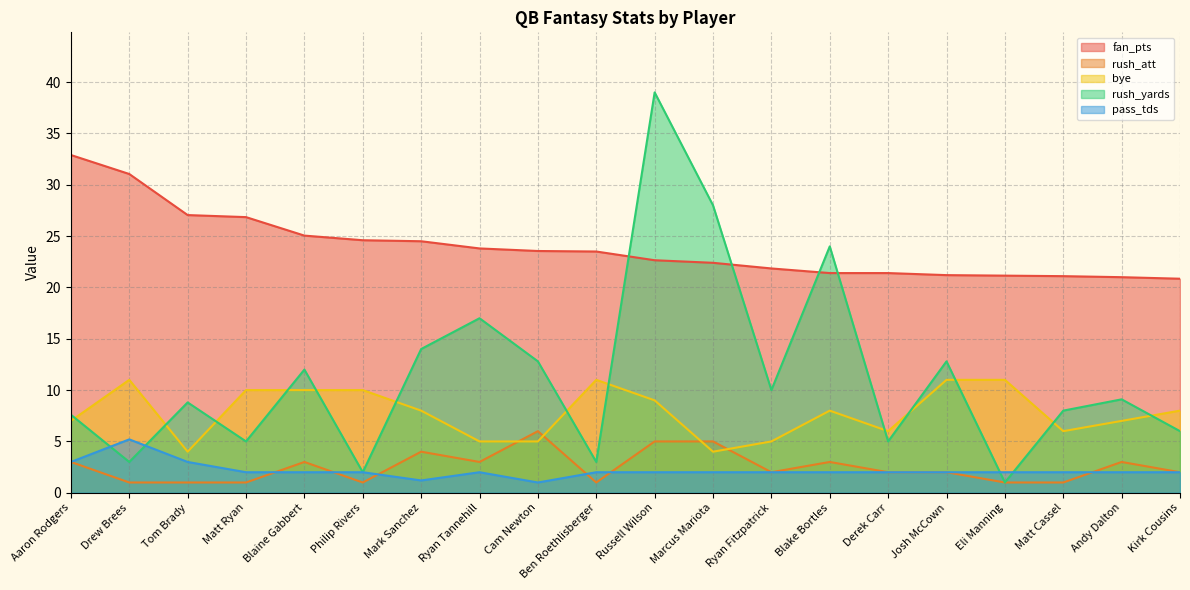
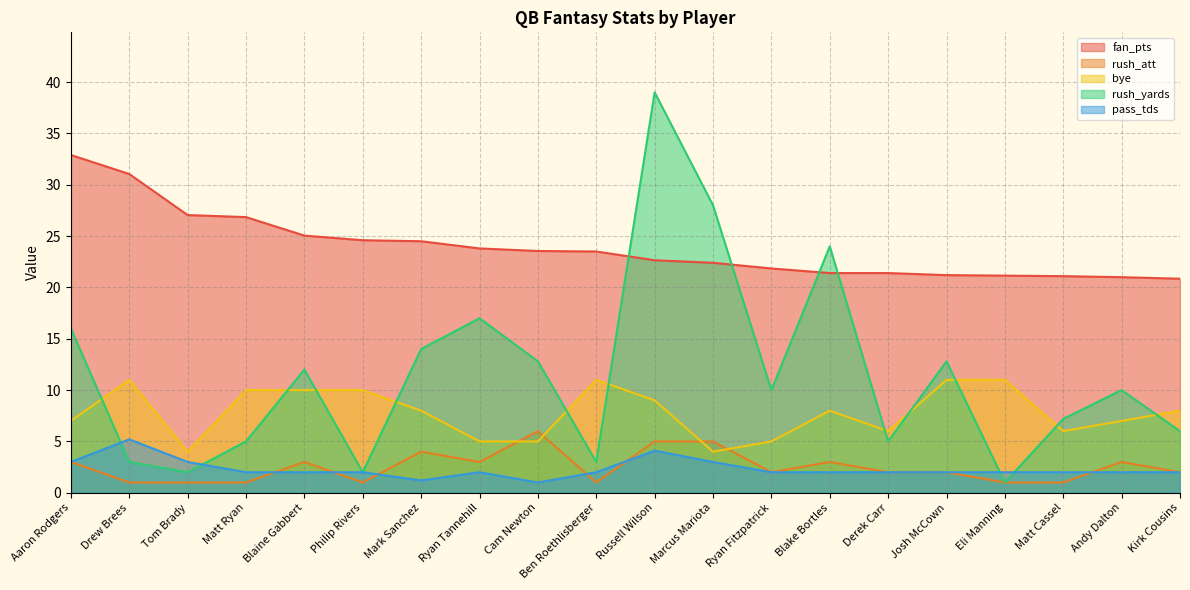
  {
    "rush_yards": {
-     "Aaron Rodgers": 7.6,
+     "Aaron Rodgers": 16.0,
      "Drew Brees": 3.0,
-     "Tom Brady": 8.8,
+     "Tom Brady": 2.0,
      "Matt Ryan": 5.0,
      "Blaine Gabbert": 12.0,
      "Mark Sanchez": 14.0,
      "Ryan Tannehill": 17.0,
      "Cam Newton": 12.8,
      "Ben Roethlisberger": 3.0,
      "Russell Wilson": 39.0,
      "Marcus Mariota": 28.0,
      "Ryan Fitzpatrick": 10.0,
      "Blake Bortles": 24.0,
      "Derek Carr": 5.0,
      "Josh McCown": 12.8,
-     "Matt Cassel": 8.0,
-     "Andy Dalton": 9.1,
+     "Matt Cassel": 7.2,
+     "Andy Dalton": 10.0,
      "Kirk Cousins": 6.0
    },
    "pass_tds": {
      "Drew Brees": 5.2,
      "Tom Brady": 3.0,
      "Matt Ryan": 2.0,
      "Blaine Gabbert": 2.0,
      "Mark Sanchez": 1.2,
      "Ryan Tannehill": 2.0,
      "Cam Newton": 1.0,
      "Ben Roethlisberger": 2.0,
-     "Russell Wilson": 2.0,
-     "Marcus Mariota": 2,
+     "Russell Wilson": 4.1,
+     "Marcus Mariota": 3,
      "Blake Bortles": 2.0,
      "Eli Manning": 2.0,
      "Matt Cassel": 2.0,
      "Andy Dalton": 2.0
    }
  }
